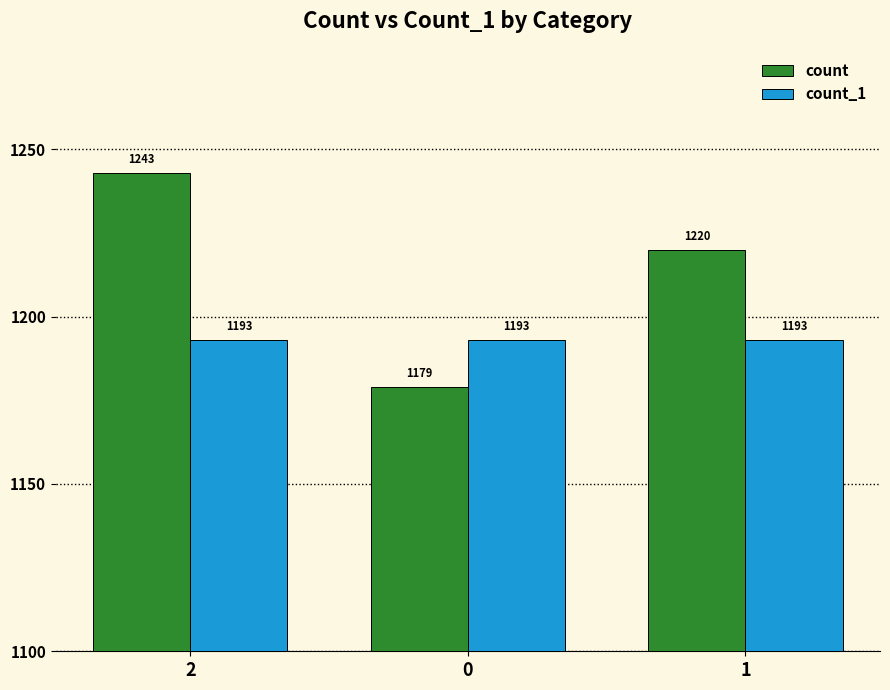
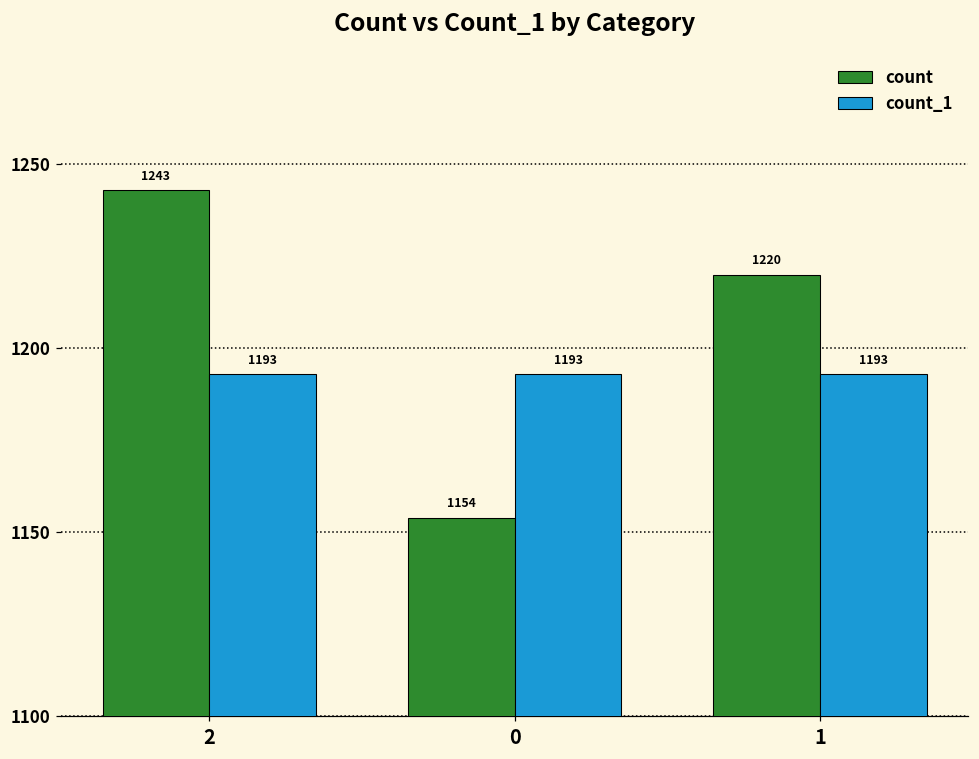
  {
    "count": {
      "2": 1243,
-     "0": 1179,
+     "0": 1154,
      "1": 1220
    },
    "count_1": {
      "2": 1193,
      "0": 1193,
      "1": 1193
    }
  }
